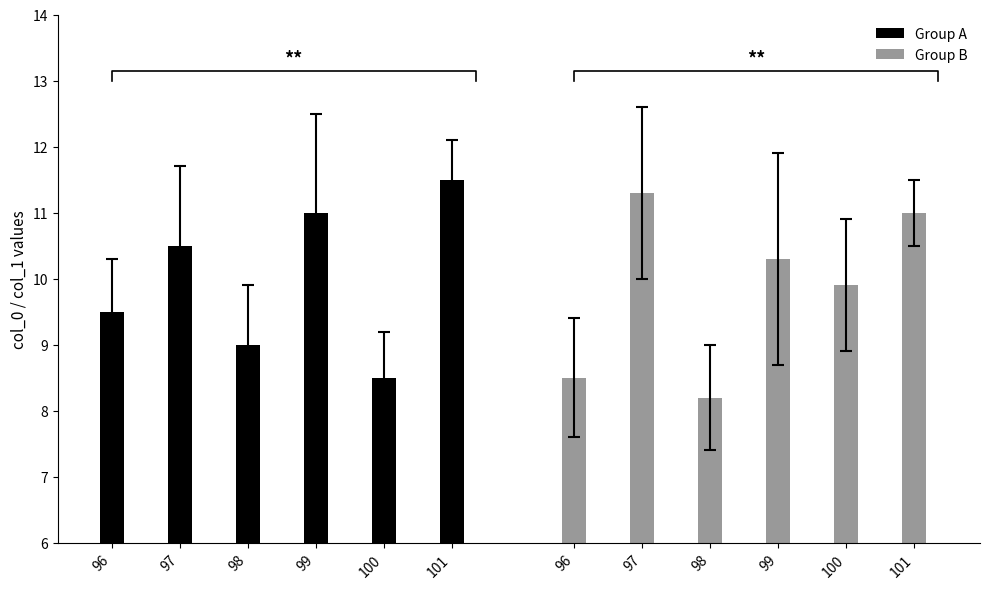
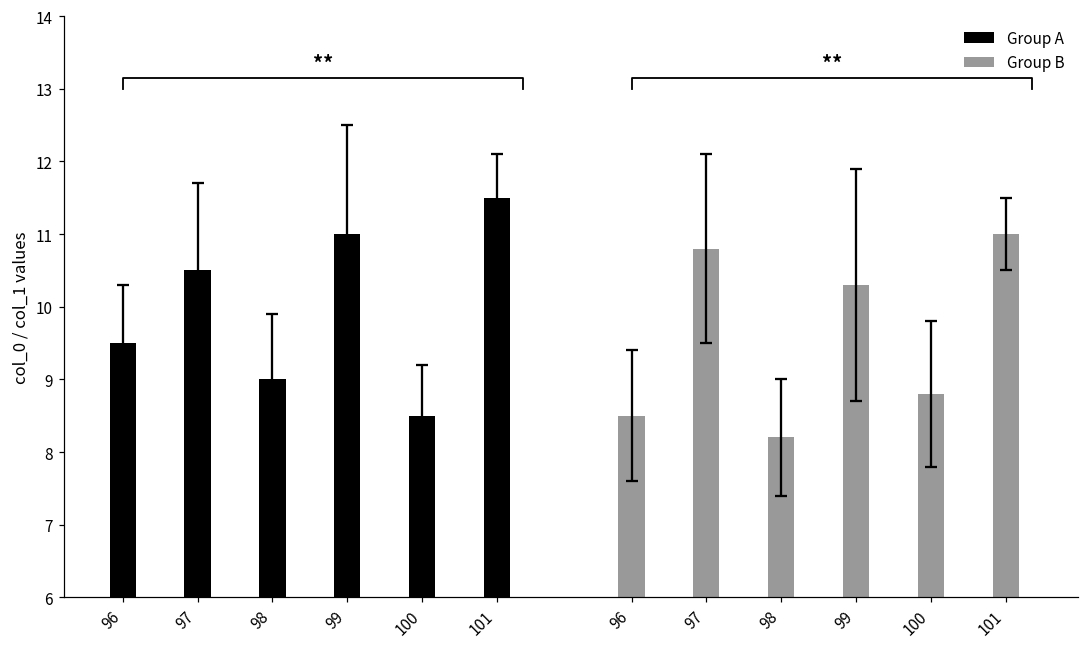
  {
    "Group B": {
      "96": 8.5,
-     "97": 11.3,
+     "97": 10.8,
      "98": 8.2,
      "99": 10.3,
-     "100": 9.9,
+     "100": 8.8,
      "101": 11.0
    }
  }
